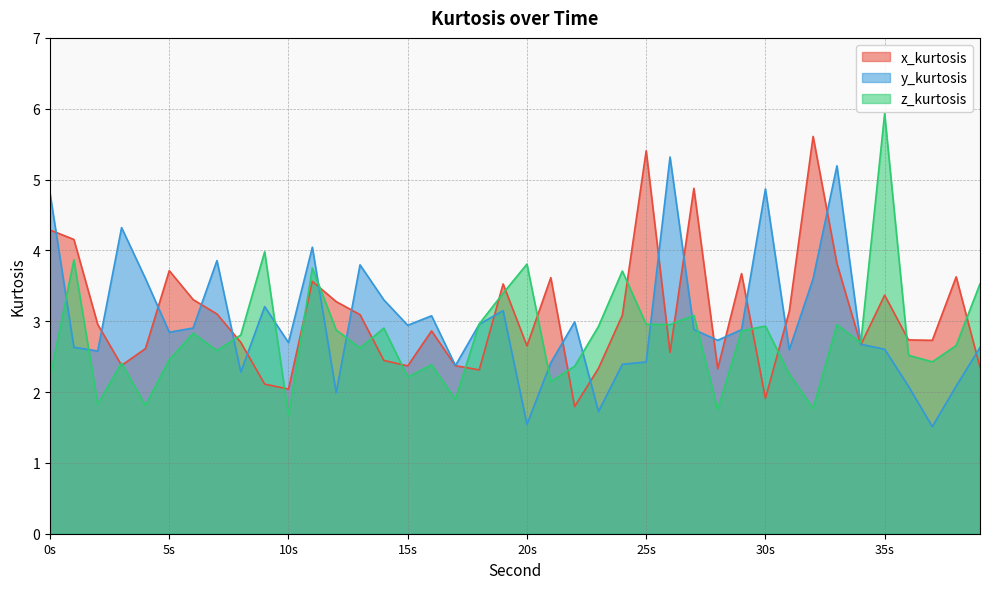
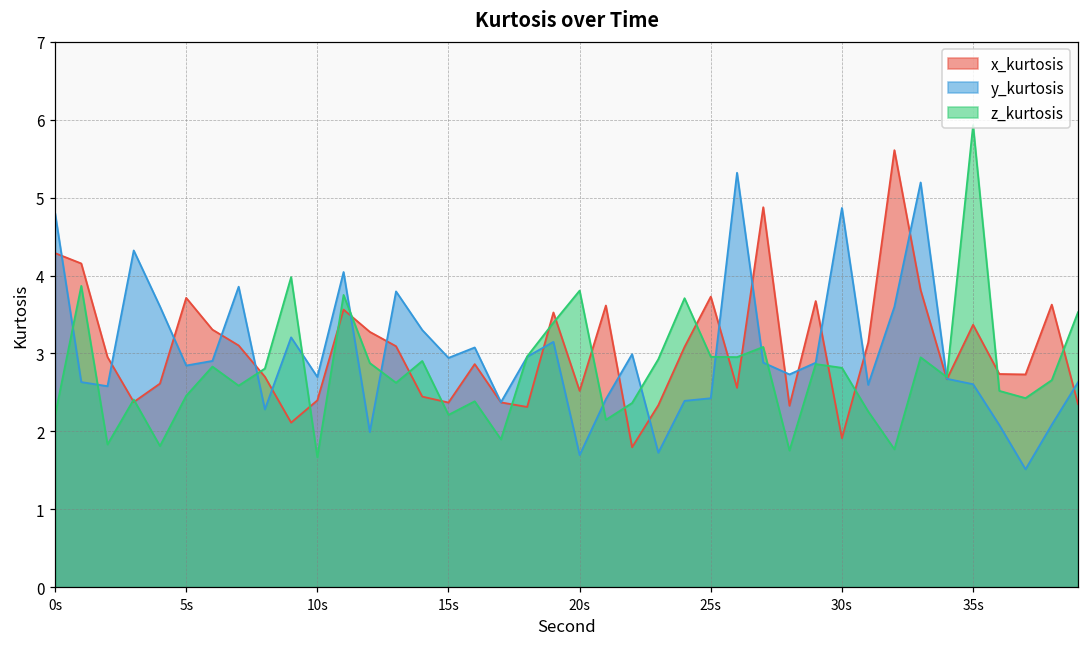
  {
    "x_kurtosis": {
      "0s": 4.3,
      "5s": 3.7,
-     "10s": 2.0,
+     "10s": 2.4,
      "15s": 2.4,
-     "20s": 2.7,
-     "25s": 5.4,
+     "20s": 2.5,
+     "25s": 3.7,
      "30s": 1.9,
      "35s": 3.4
    },
    "y_kurtosis": {
      "0s": 4.8,
      "5s": 2.8,
      "10s": 2.7,
      "15s": 2.9,
-     "20s": 1.5,
+     "20s": 1.7,
      "25s": 2.4,
      "30s": 4.9,
      "35s": 2.6
    },
    "z_kurtosis": {
      "0s": 2.2,
      "5s": 2.5,
      "10s": 1.7,
      "15s": 2.2,
      "20s": 3.8,
      "25s": 3.0,
-     "30s": 2.9,
+     "30s": 2.8,
      "35s": 5.9
    }
  }
